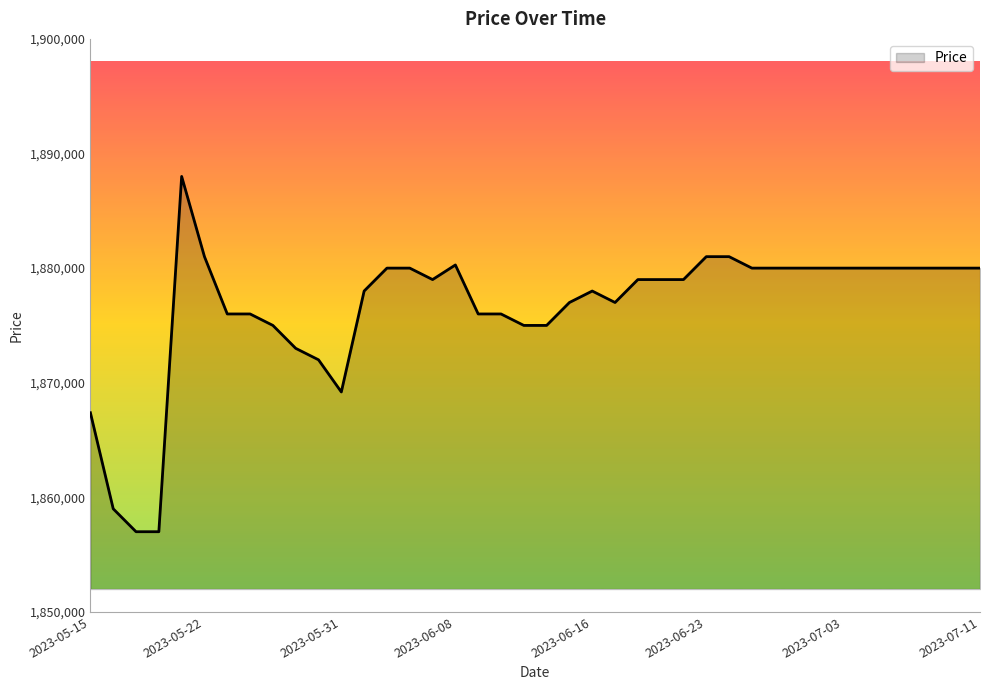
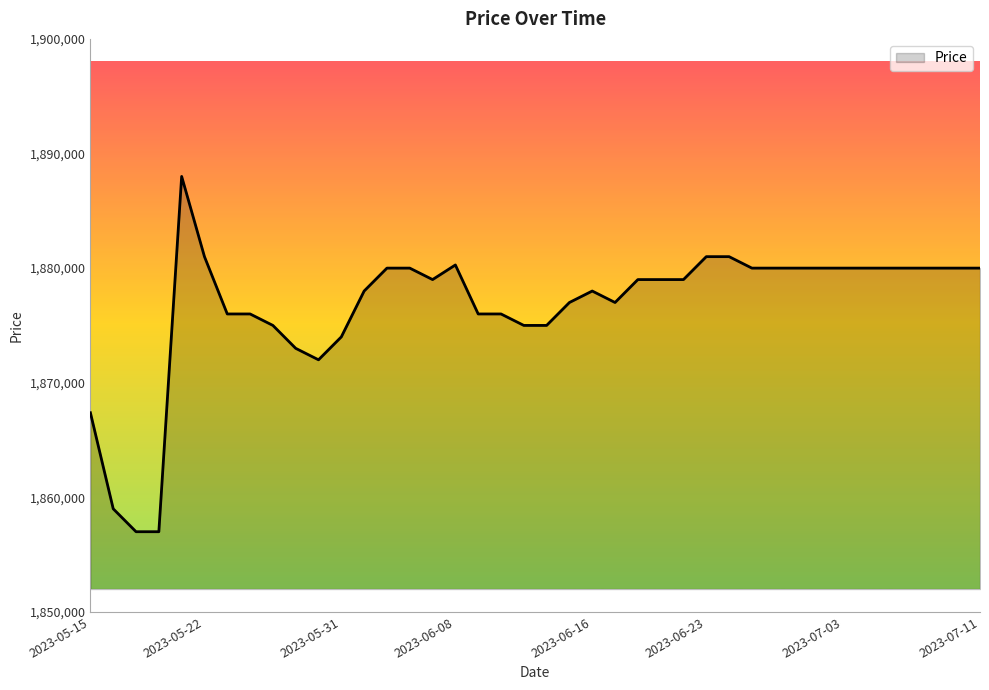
  {
    "2023-05-15": "1,867,400",
    "2023-05-22": "1,881,000",
-   "2023-05-31": "1,869,200",
+   "2023-05-31": "1,874,000",
    "2023-06-08": "1,880,300",
    "2023-06-16": "1,878,000",
    "2023-06-23": "1,881,000",
    "2023-07-03": "1,880,000",
    "2023-07-11": "1,880,000"
  }
